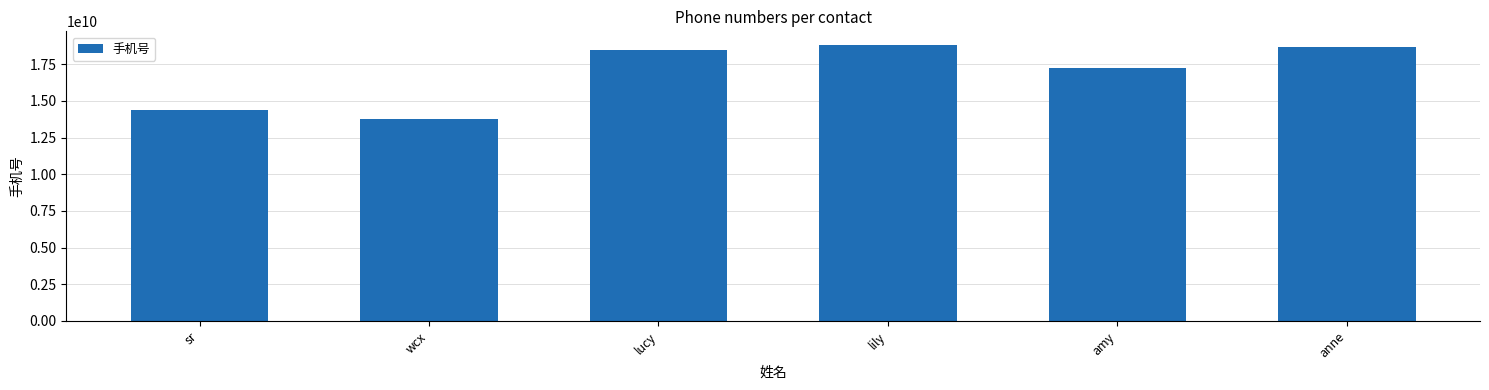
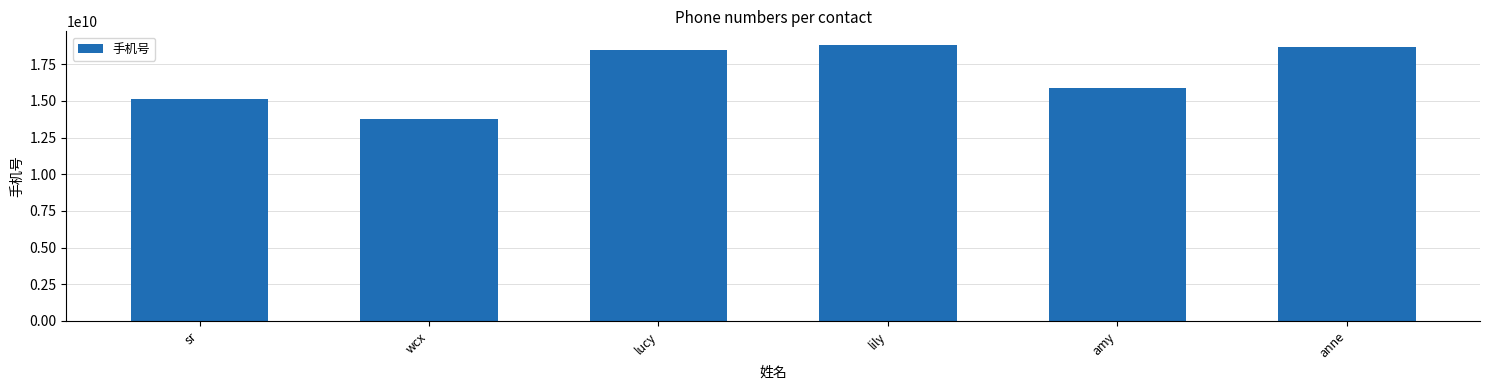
  {
-   "sr": 14400000000,
+   "sr": 15100000000,
    "wcx": 13800000000,
    "lucy": 18500000000,
    "lily": 18800000000,
-   "amy": 17200000000,
+   "amy": 15900000000,
    "anne": 18700000000
  }
